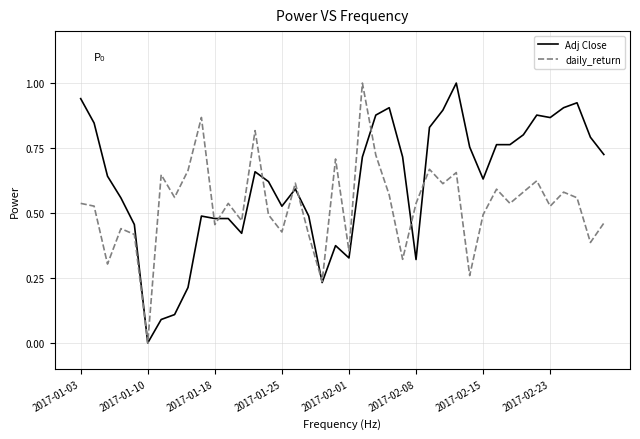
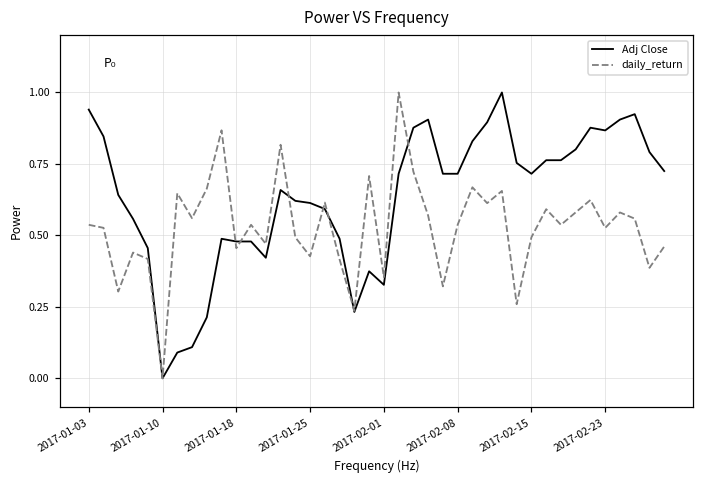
  {
    "Adj Close": {
      "2017-01-03": 0.94,
      "2017-01-18": 0.48,
-     "2017-01-25": 0.53,
+     "2017-01-25": 0.61,
      "2017-02-01": 0.33,
-     "2017-02-08": 0.32,
-     "2017-02-15": 0.63,
+     "2017-02-08": 0.72,
+     "2017-02-15": 0.72,
      "2017-02-23": 0.87
    },
    "daily_return": {
      "2017-01-03": 0.54,
      "2017-01-18": 0.46,
      "2017-01-25": 0.43,
      "2017-02-01": 0.35,
      "2017-02-08": 0.54,
      "2017-02-15": 0.49,
      "2017-02-23": 0.53
    }
  }
